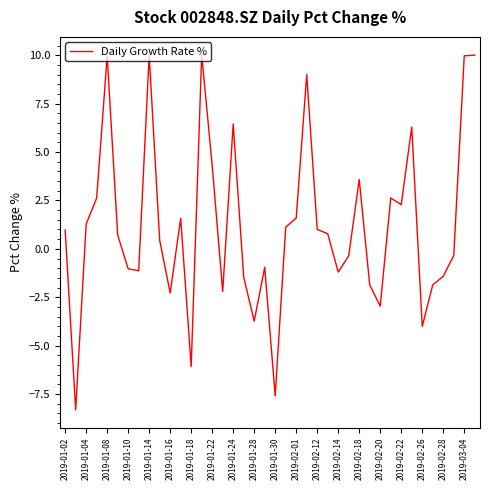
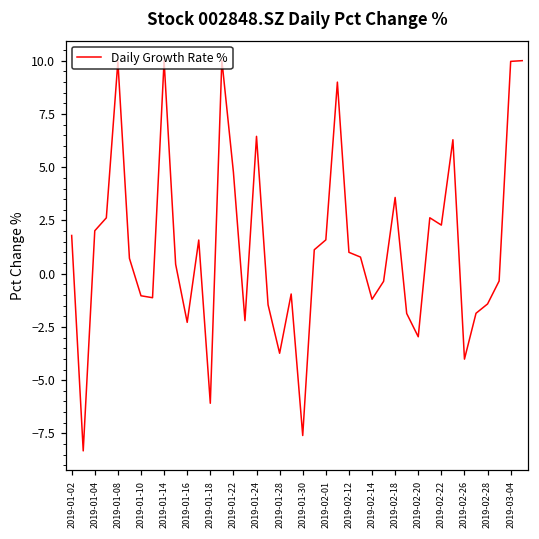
  {
-   "2019-01-02": 1.0,
-   "2019-01-04": 1.3,
+   "2019-01-02": 1.8,
+   "2019-01-04": 2.0,
    "2019-01-10": -1.0,
    "2019-01-16": -2.3,
    "2019-01-18": -6.1,
-   "2019-01-22": 4.3,
+   "2019-01-22": 4.8,
    "2019-01-24": 6.5,
    "2019-01-28": -3.7,
    "2019-01-30": -7.6,
    "2019-02-01": 1.6,
    "2019-02-12": 1.0,
    "2019-02-14": -1.2,
    "2019-02-18": 3.6,
    "2019-02-20": -3.0,
    "2019-02-22": 2.3,
    "2019-02-26": -4.0,
    "2019-02-28": -1.4,
    "2019-03-04": 10.0
  }
